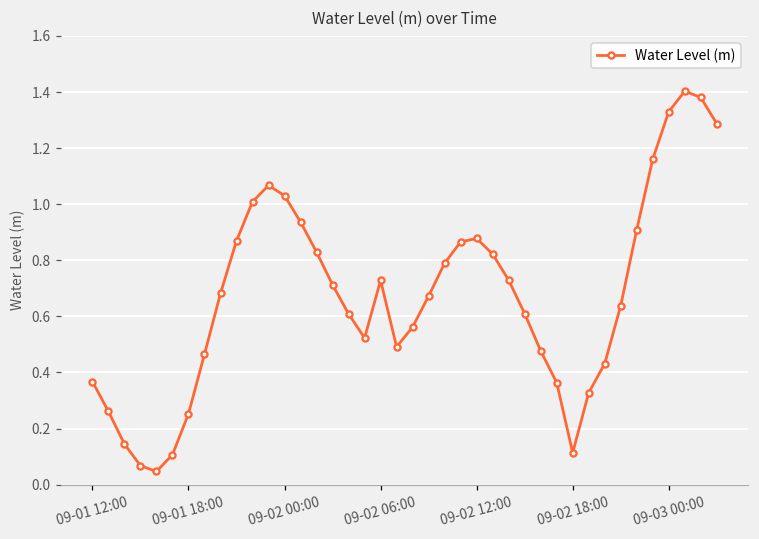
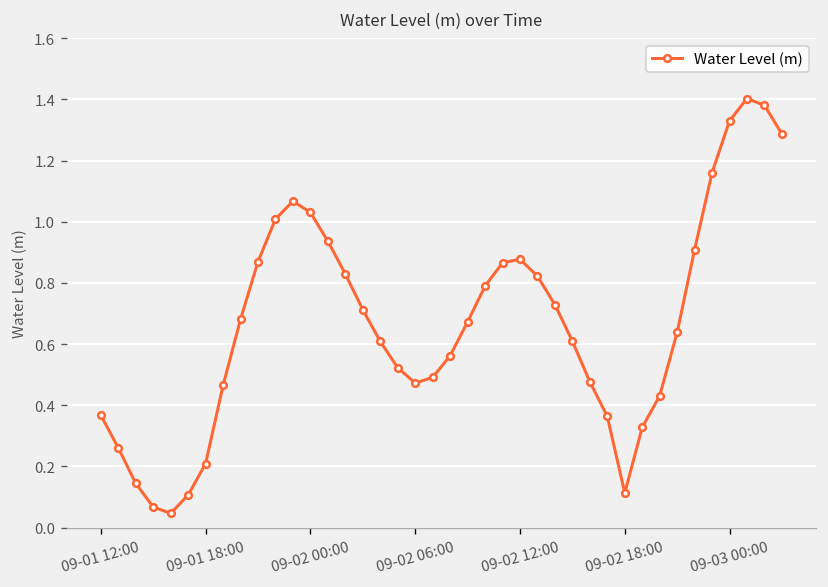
  {
    "09-01 12:00": 0.37,
-   "09-01 18:00": 0.25,
+   "09-01 18:00": 0.21,
    "09-02 00:00": 1.03,
-   "09-02 06:00": 0.73,
+   "09-02 06:00": 0.47,
    "09-02 12:00": 0.88,
    "09-02 18:00": 0.11,
    "09-03 00:00": 1.33
  }
